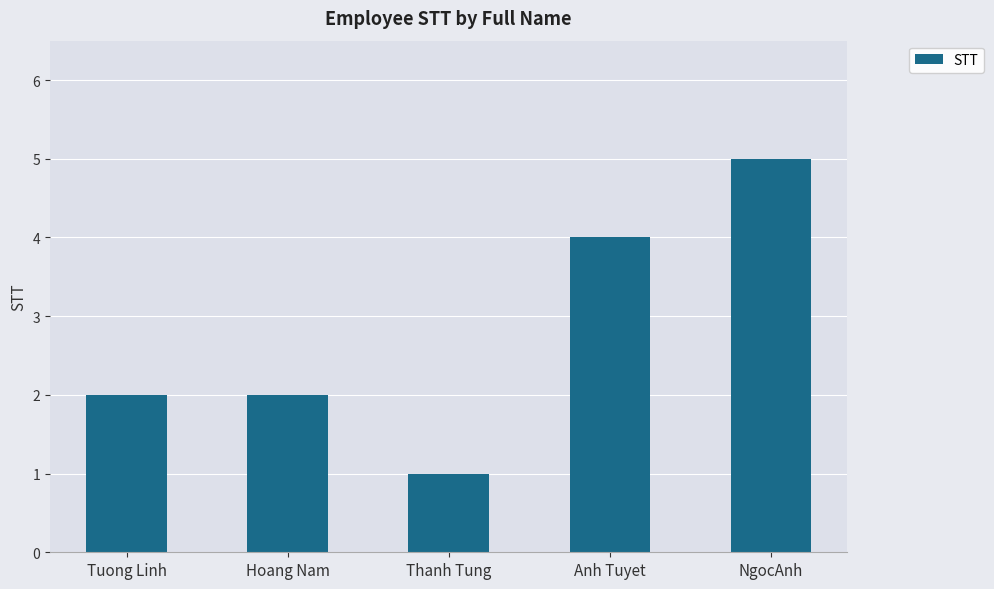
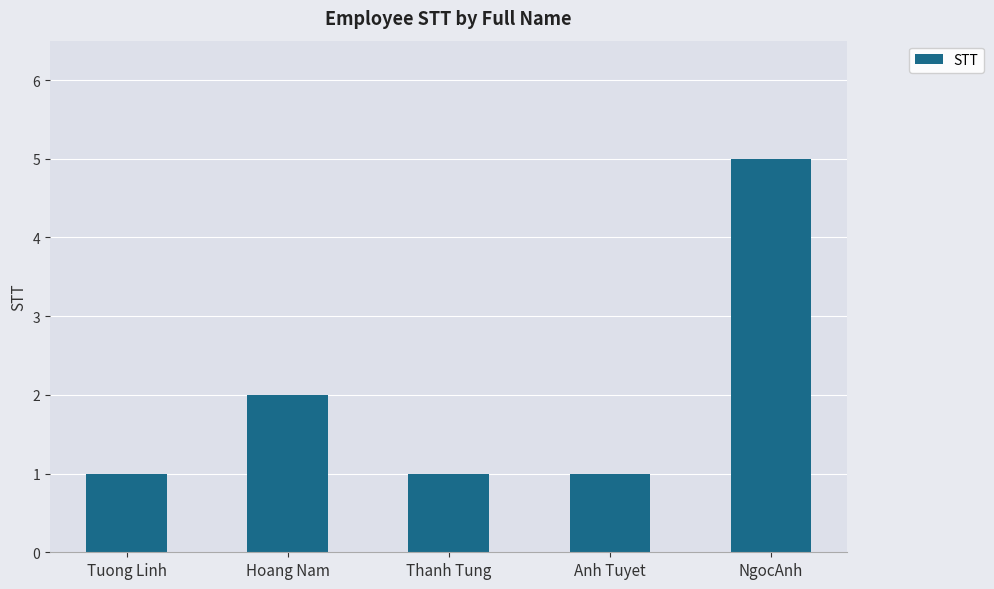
  {
-   "Tuong Linh": 2,
+   "Tuong Linh": 1,
    "Hoang Nam": 2,
    "Thanh Tung": 1,
-   "Anh Tuyet": 4,
+   "Anh Tuyet": 1,
    "NgocAnh": 5
  }
